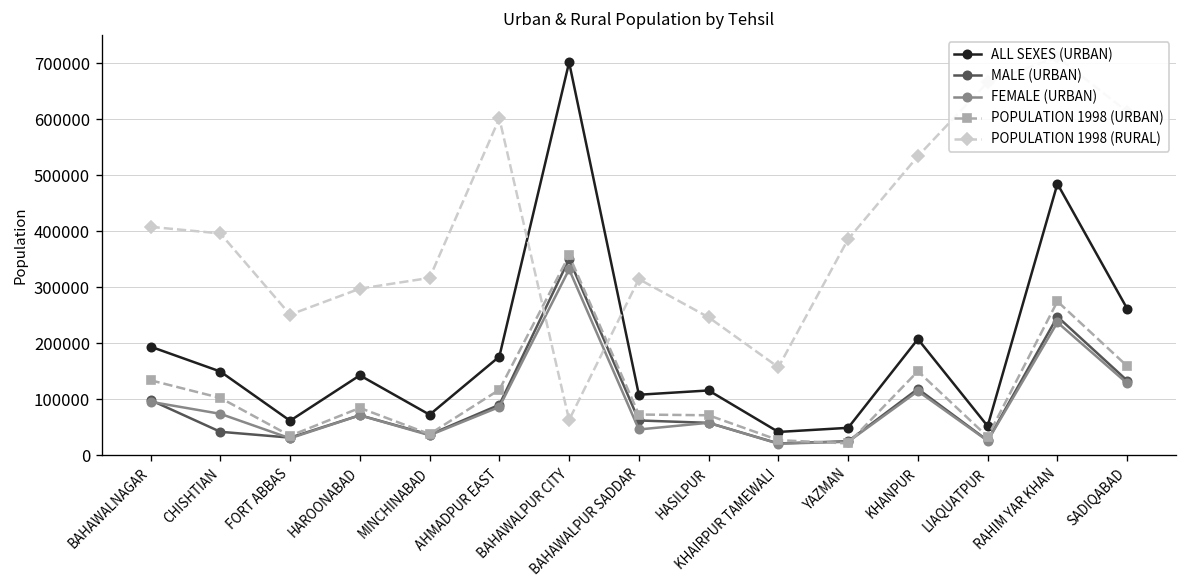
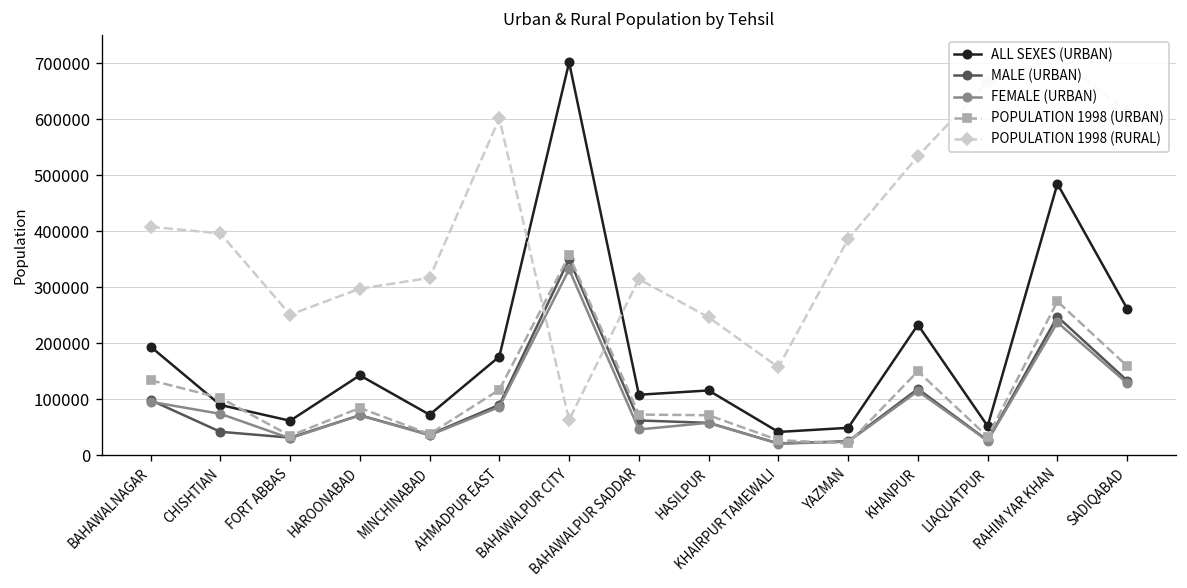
  {
    "ALL SEXES (URBAN)": {
      "BAHAWALNAGAR": 190000,
-     "CHISHTIAN": 150000,
+     "CHISHTIAN": 90000,
      "FORT ABBAS": 60000,
      "HAROONABAD": 140000,
      "MINCHINABAD": 70000,
      "AHMADPUR EAST": 180000,
      "BAHAWALPUR CITY": 700000,
      "BAHAWALPUR SADDAR": 110000,
      "HASILPUR": 120000,
      "KHAIRPUR TAMEWALI": 40000,
      "YAZMAN": 50000,
-     "KHANPUR": 210000,
+     "KHANPUR": 230000,
      "LIAQUATPUR": 50000,
      "RAHIM YAR KHAN": 480000,
      "SADIQABAD": 260000
    },
    "MALE (URBAN)": {
      "CHISHTIAN": 40000,
      "BAHAWALPUR CITY": 350000,
      "BAHAWALPUR SADDAR": 60000,
      "RAHIM YAR KHAN": 250000
    }
  }
